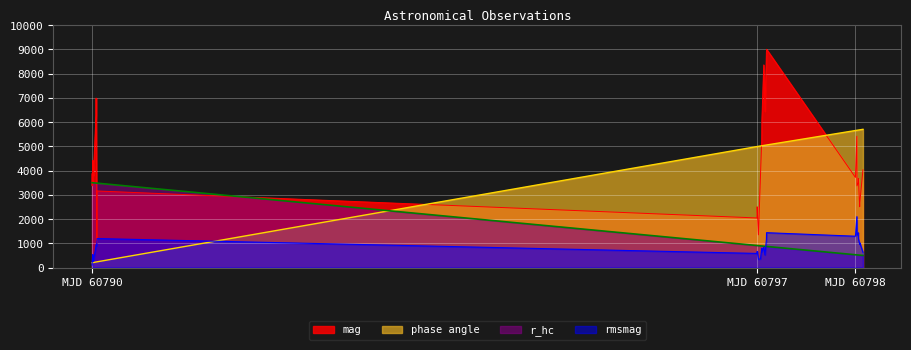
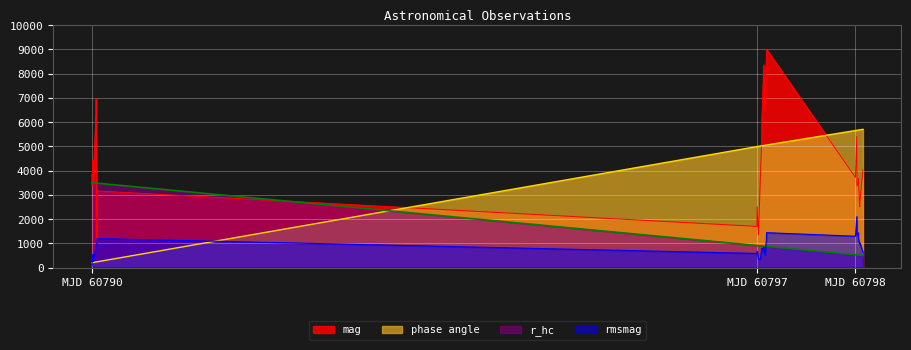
  {
    "mag": {
      "MJD 60790": 3900,
-     "MJD 60797": 2000,
+     "MJD 60797": 1700,
      "MJD 60798": 3700
    },
    "phase angle": {
      "MJD 60797": 5000,
      "MJD 60798": 5700
    },
    "r_hc": {
      "MJD 60790": 3500,
      "MJD 60797": 900,
      "MJD 60798": 500
    },
    "rmsmag": {
      "MJD 60797": 600,
      "MJD 60798": 1300
    }
  }
